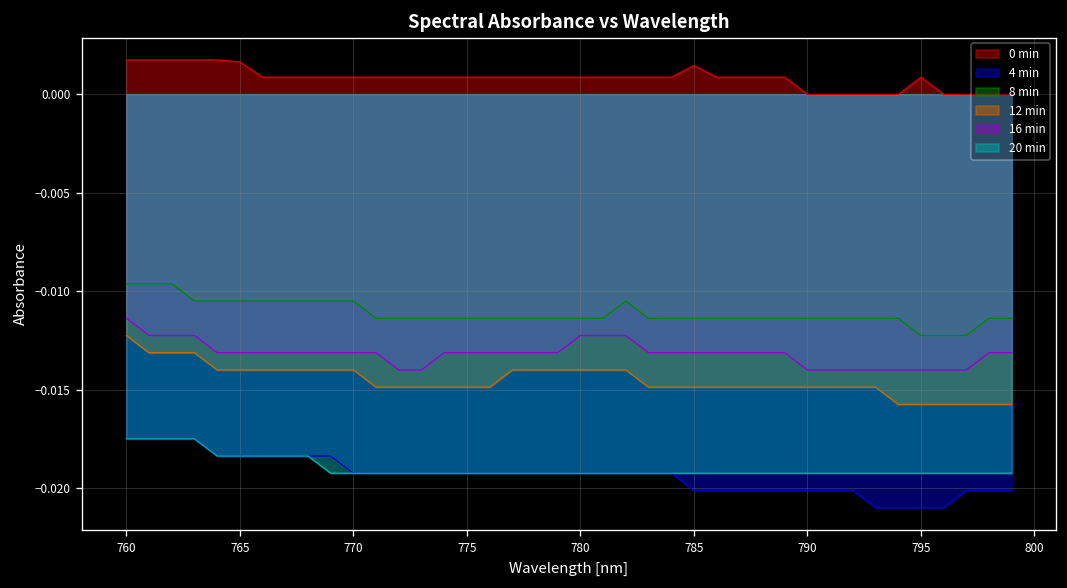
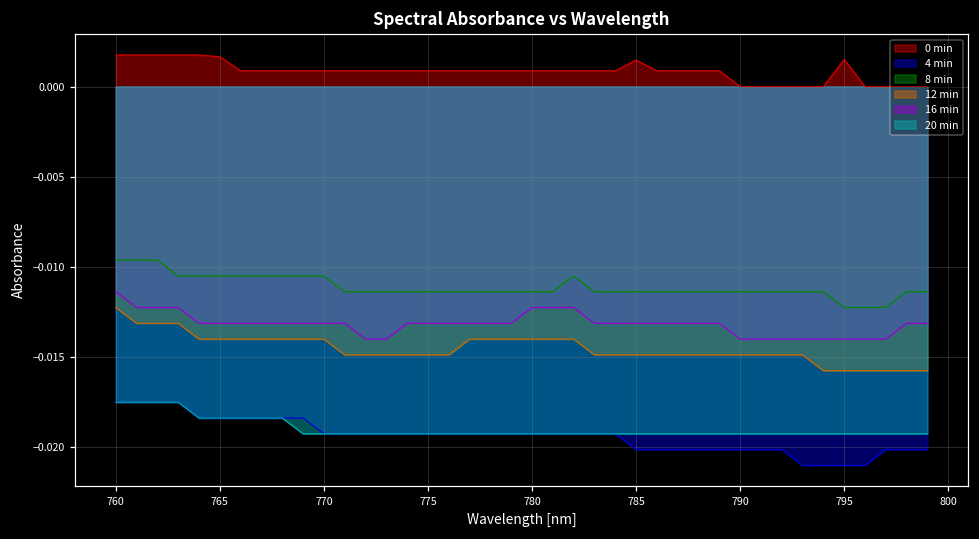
  {
    "0 min": {
      "760": 0.0017,
      "765": 0.0017,
      "770": 0.0009,
      "775": 0.0009,
      "780": 0.0009,
      "785": 0.0015,
-     "795": 0.0009
+     "795": 0.0015
    }
  }
